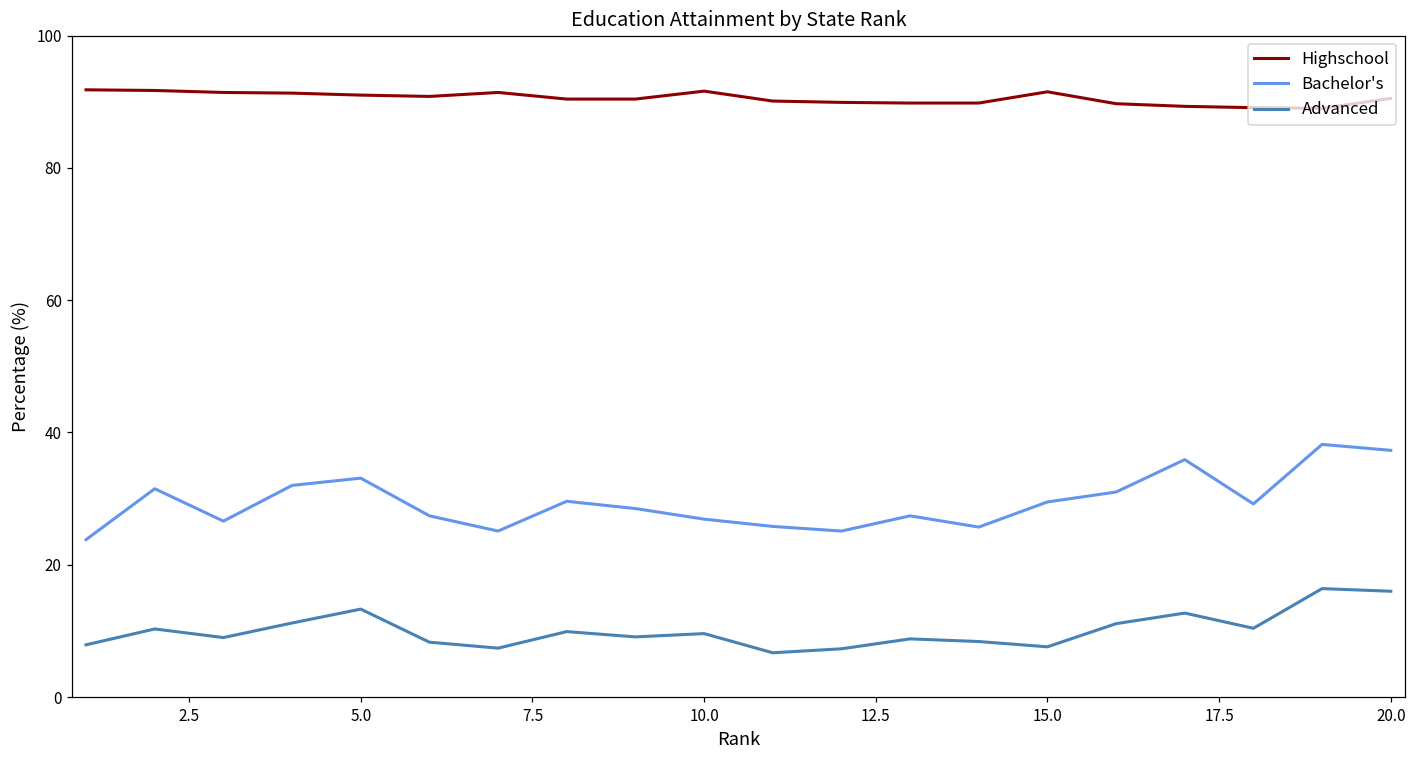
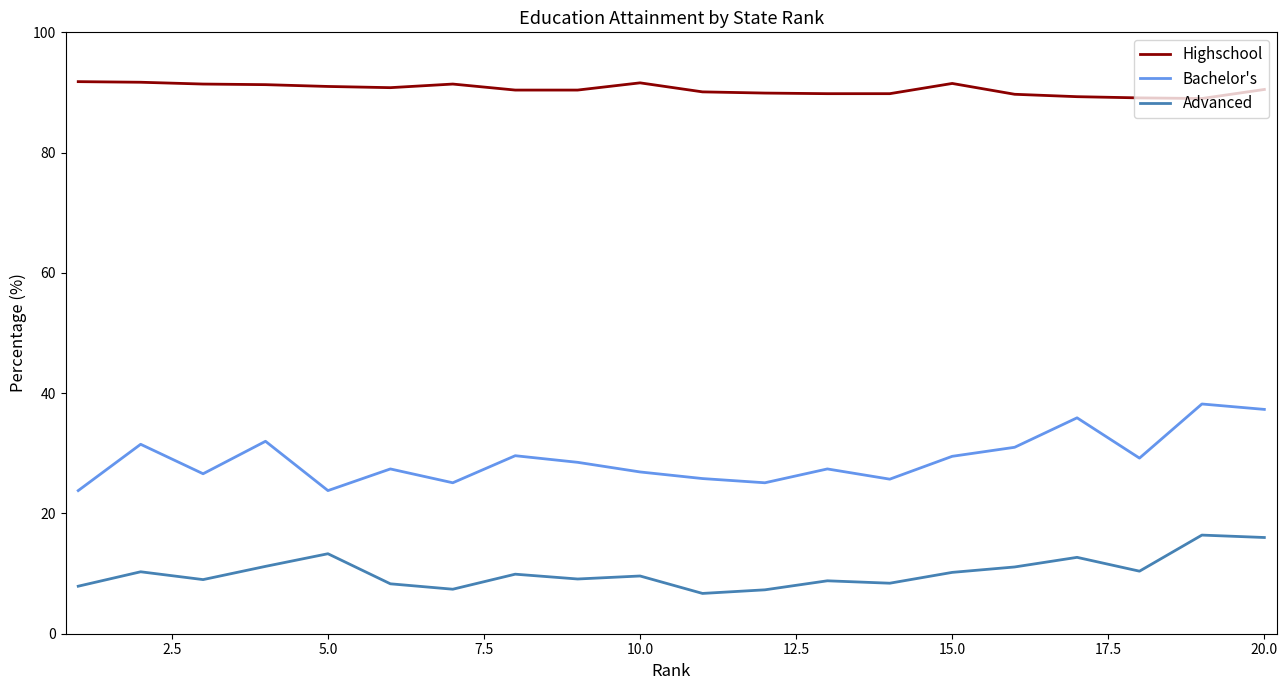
  {
    "Highschool": {
      "5.0": 91,
      "10.0": 92,
      "15.0": 92
    },
    "Bachelor's": {
-     "5.0": 33,
+     "5.0": 24,
      "10.0": 27,
      "15.0": 30,
      "20.0": 37
    },
    "Advanced": {
      "5.0": 13,
      "10.0": 10,
-     "15.0": 8,
+     "15.0": 10,
      "20.0": 16
    }
  }
